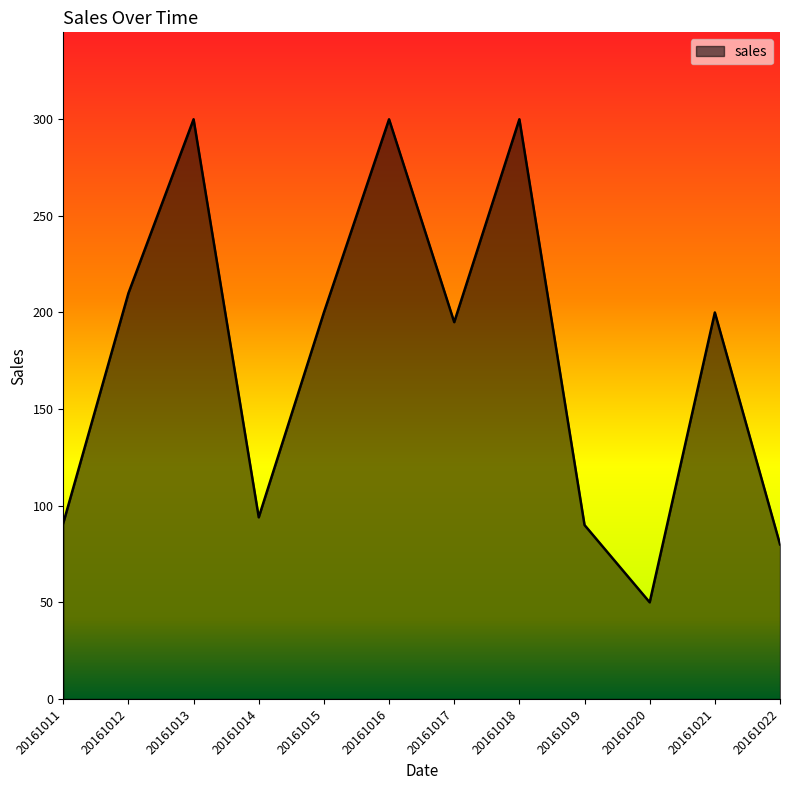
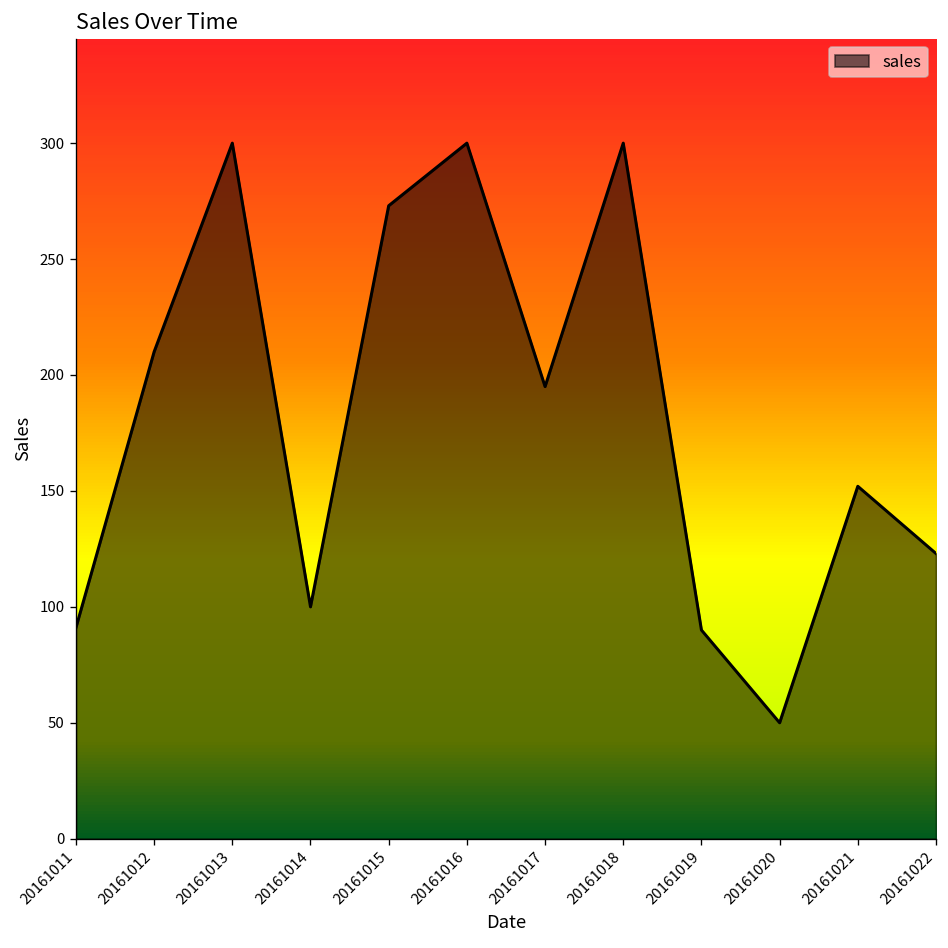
  {
    "20161011": 91,
    "20161012": 210,
    "20161013": 300,
-   "20161014": 94,
-   "20161015": 200,
+   "20161014": 100,
+   "20161015": 273,
    "20161016": 300,
    "20161017": 195,
    "20161018": 300,
    "20161019": 90,
    "20161020": 50,
-   "20161021": 200,
-   "20161022": 80
+   "20161021": 152,
+   "20161022": 123
  }
